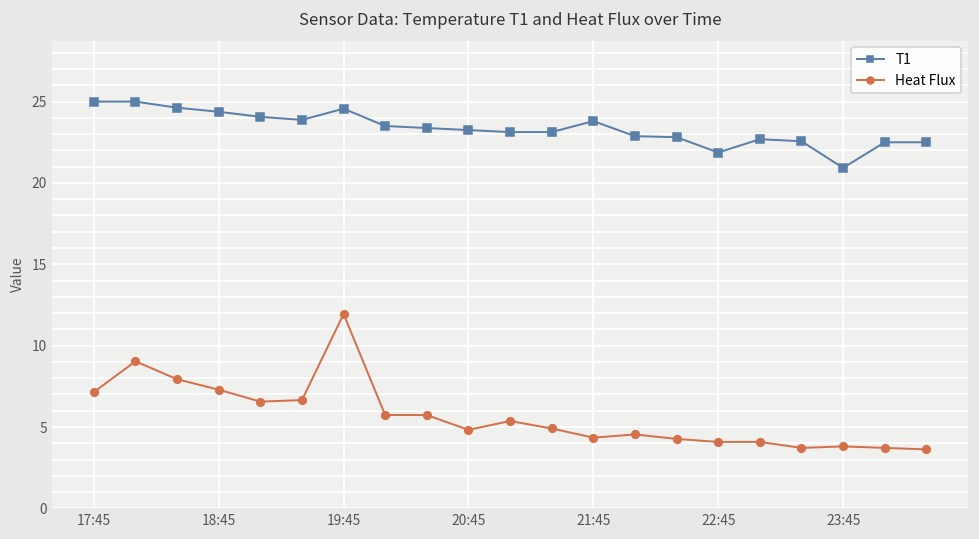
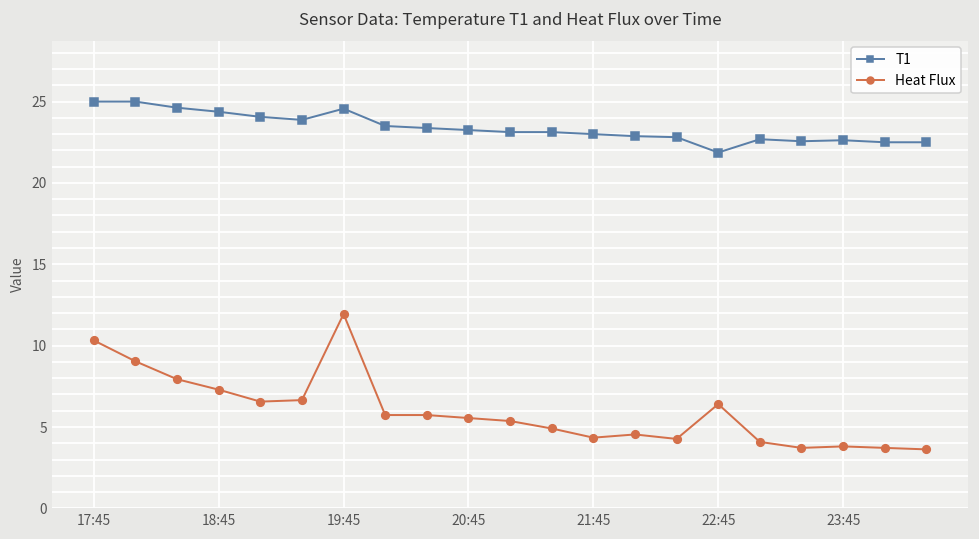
  {
    "T1": {
      "17:45": 25.0,
      "18:45": 24.4,
      "19:45": 24.6,
      "20:45": 23.3,
-     "21:45": 23.8,
+     "21:45": 23.0,
      "22:45": 21.9,
-     "23:45": 20.9
+     "23:45": 22.6
    },
    "Heat Flux": {
-     "17:45": 7.1,
+     "17:45": 10.3,
      "18:45": 7.3,
      "19:45": 11.9,
-     "20:45": 4.8,
+     "20:45": 5.6,
      "21:45": 4.3,
-     "22:45": 4.1,
+     "22:45": 6.4,
      "23:45": 3.8
    }
  }
